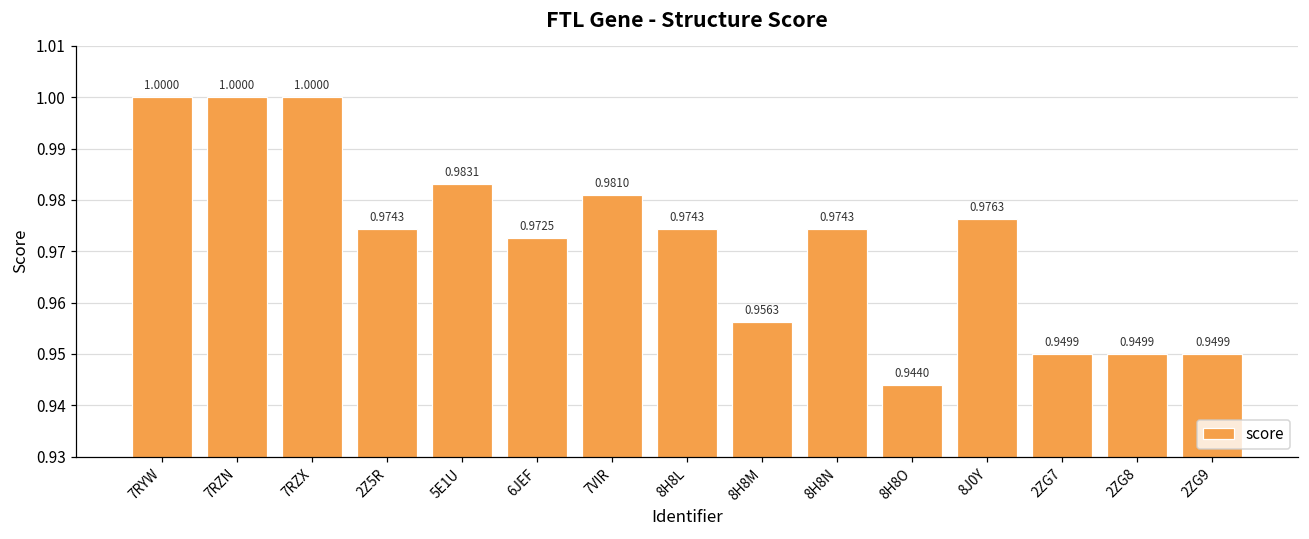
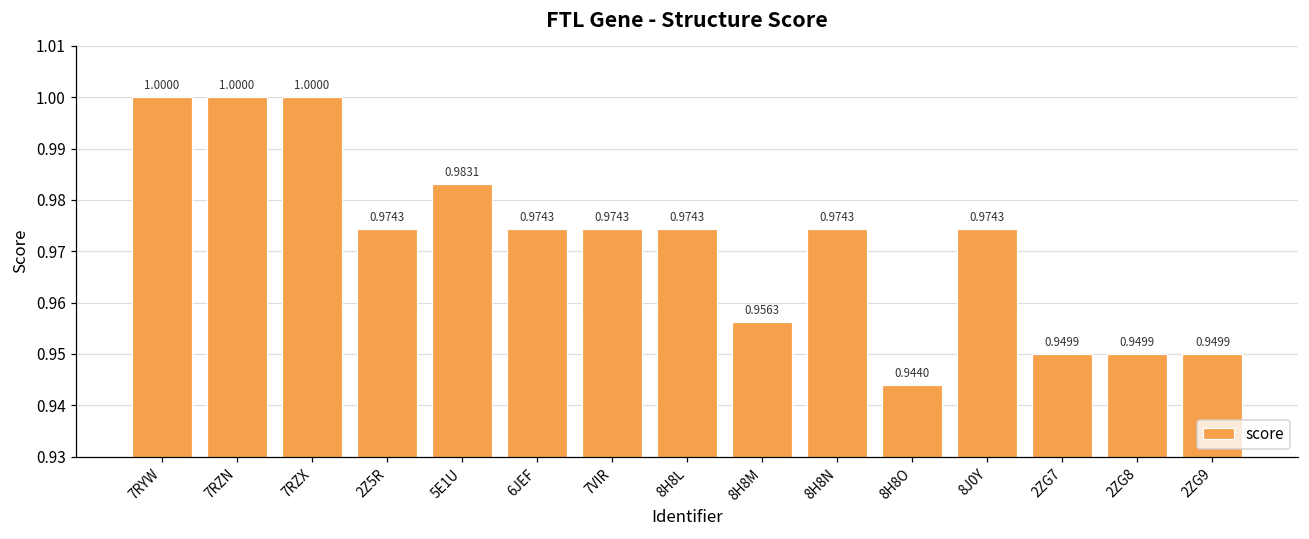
  {
    "7RYW": 1.0000,
    "7RZN": 1.0000,
    "7RZX": 1.0000,
    "2Z5R": 0.9743,
    "5E1U": 0.9831,
-   "6JEF": 0.9725,
-   "7VIR": 0.9810,
+   "6JEF": 0.9743,
+   "7VIR": 0.9743,
    "8H8L": 0.9743,
    "8H8M": 0.9563,
    "8H8N": 0.9743,
    "8H8O": 0.9440,
-   "8J0Y": 0.9763,
+   "8J0Y": 0.9743,
    "2ZG7": 0.9499,
    "2ZG8": 0.9499,
    "2ZG9": 0.9499
  }
